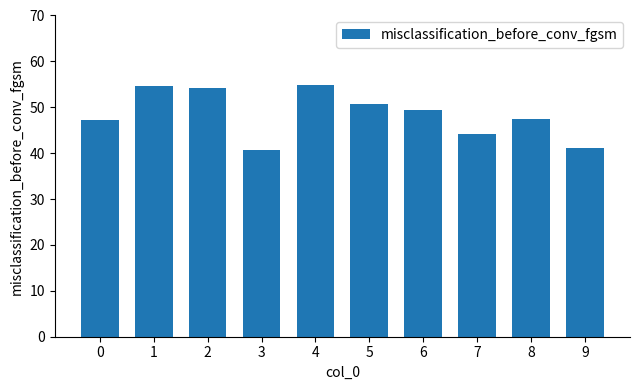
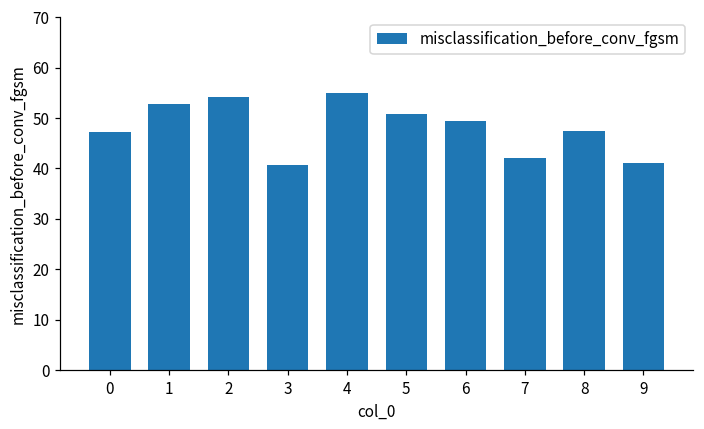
  {
    "0": 47,
-   "1": 55,
+   "1": 53,
    "2": 54,
    "3": 41,
    "4": 55,
    "5": 51,
    "6": 49,
-   "7": 44,
+   "7": 42,
    "8": 48,
    "9": 41
  }
